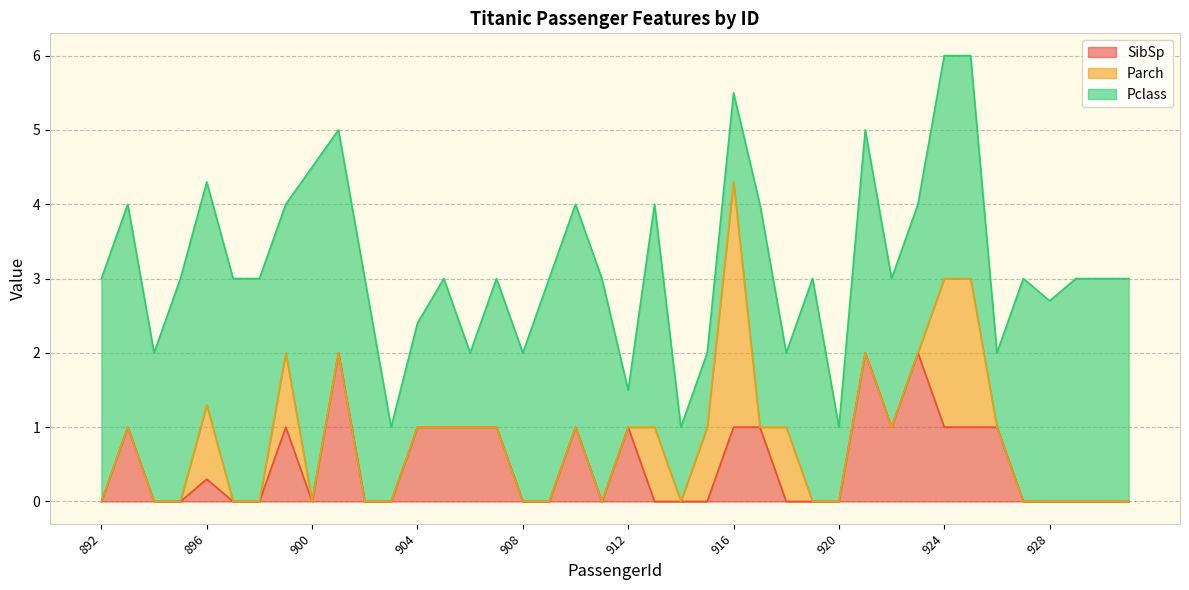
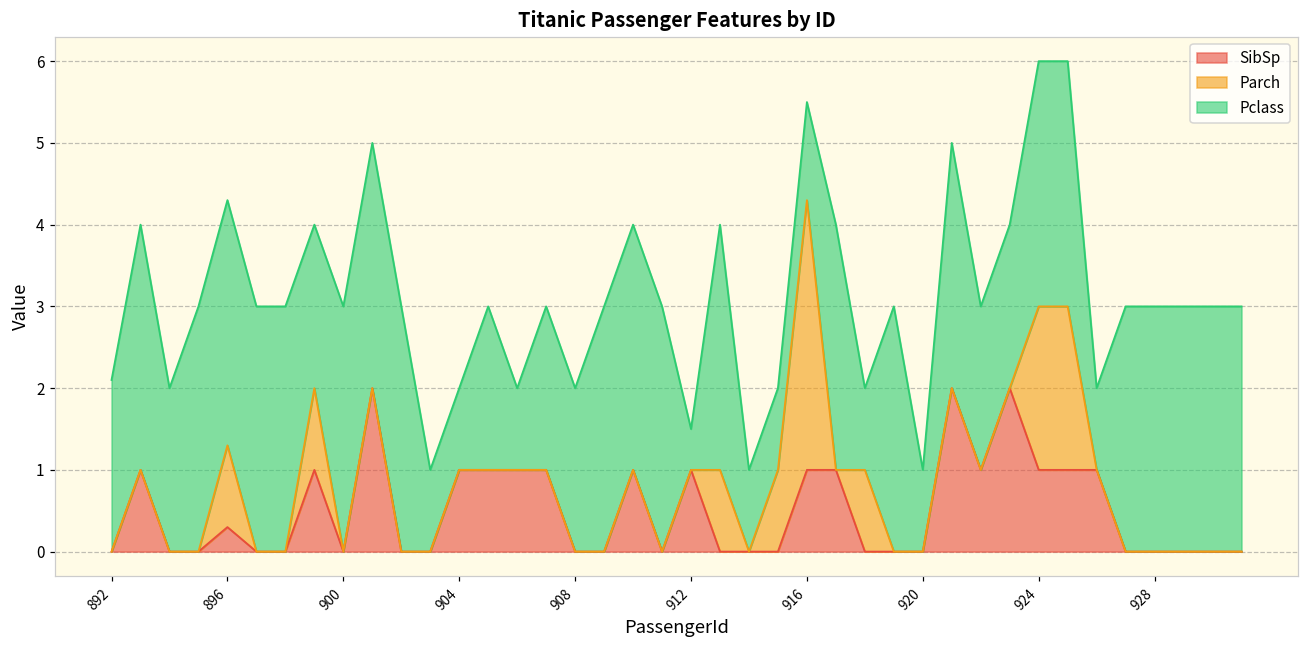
  {
    "SibSp": {
      "896": 0.3,
      "916": 1.0,
      "924": 1.0
    },
    "Parch": {
      "896": 1.0,
      "916": 3.3,
      "924": 2.0
    },
    "Pclass": {
-     "892": 3.0,
+     "892": 2.1,
      "896": 3.0,
-     "900": 4.5,
-     "904": 1.4,
+     "900": 3.0,
+     "904": 1.0,
      "908": 2.0,
      "912": 0.5,
      "916": 1.2,
      "920": 1.0,
      "924": 3.0,
-     "928": 2.7
+     "928": 3.0
    }
  }
